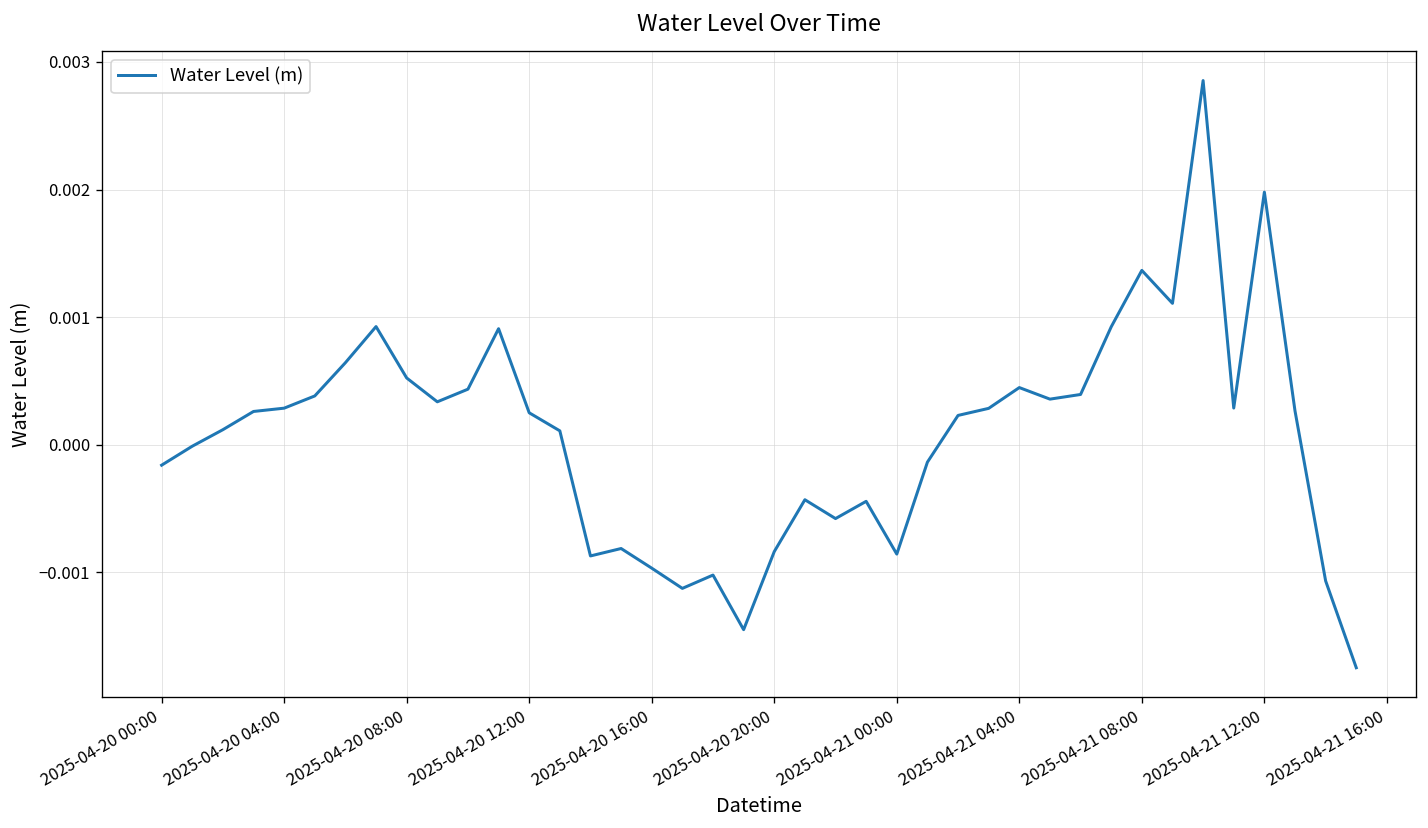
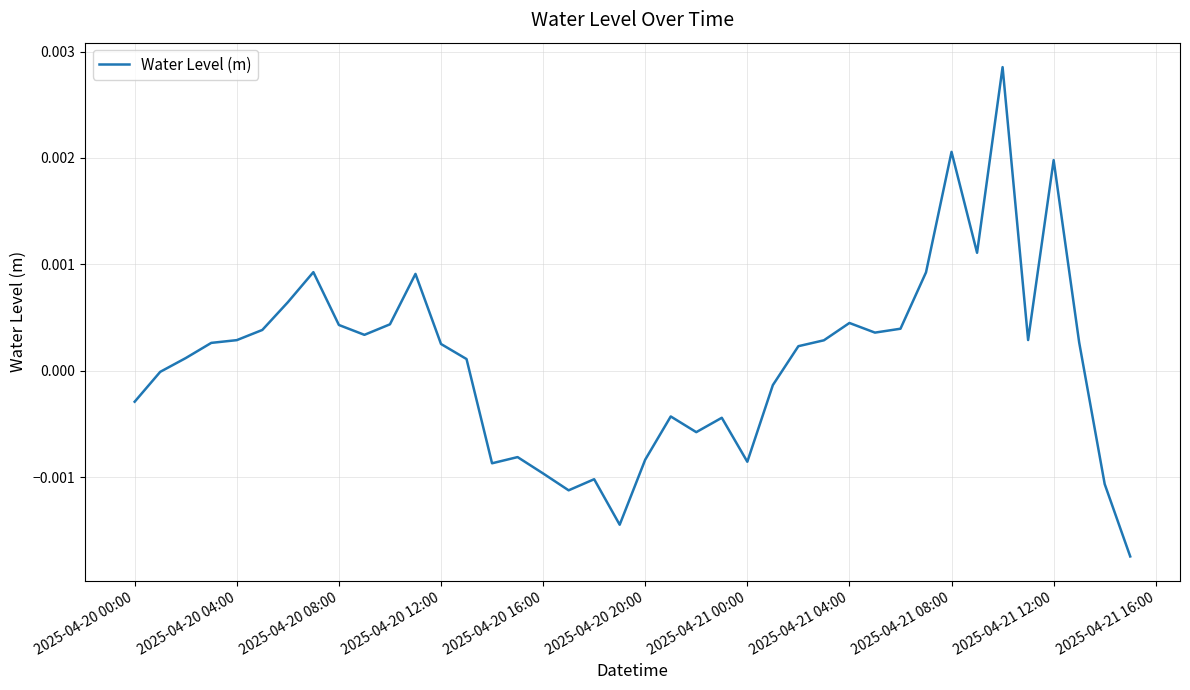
  {
-   "2025-04-20 00:00": -0.00016,
+   "2025-04-20 00:00": -0.00029,
    "2025-04-20 04:00": 0.00029,
-   "2025-04-20 08:00": 0.00052,
+   "2025-04-20 08:00": 0.00043,
    "2025-04-20 12:00": 0.00025,
    "2025-04-20 16:00": -0.00097,
    "2025-04-20 20:00": -0.00084,
    "2025-04-21 00:00": -0.00086,
    "2025-04-21 04:00": 0.00045,
-   "2025-04-21 08:00": 0.00137,
+   "2025-04-21 08:00": 0.00206,
    "2025-04-21 12:00": 0.00198
  }
